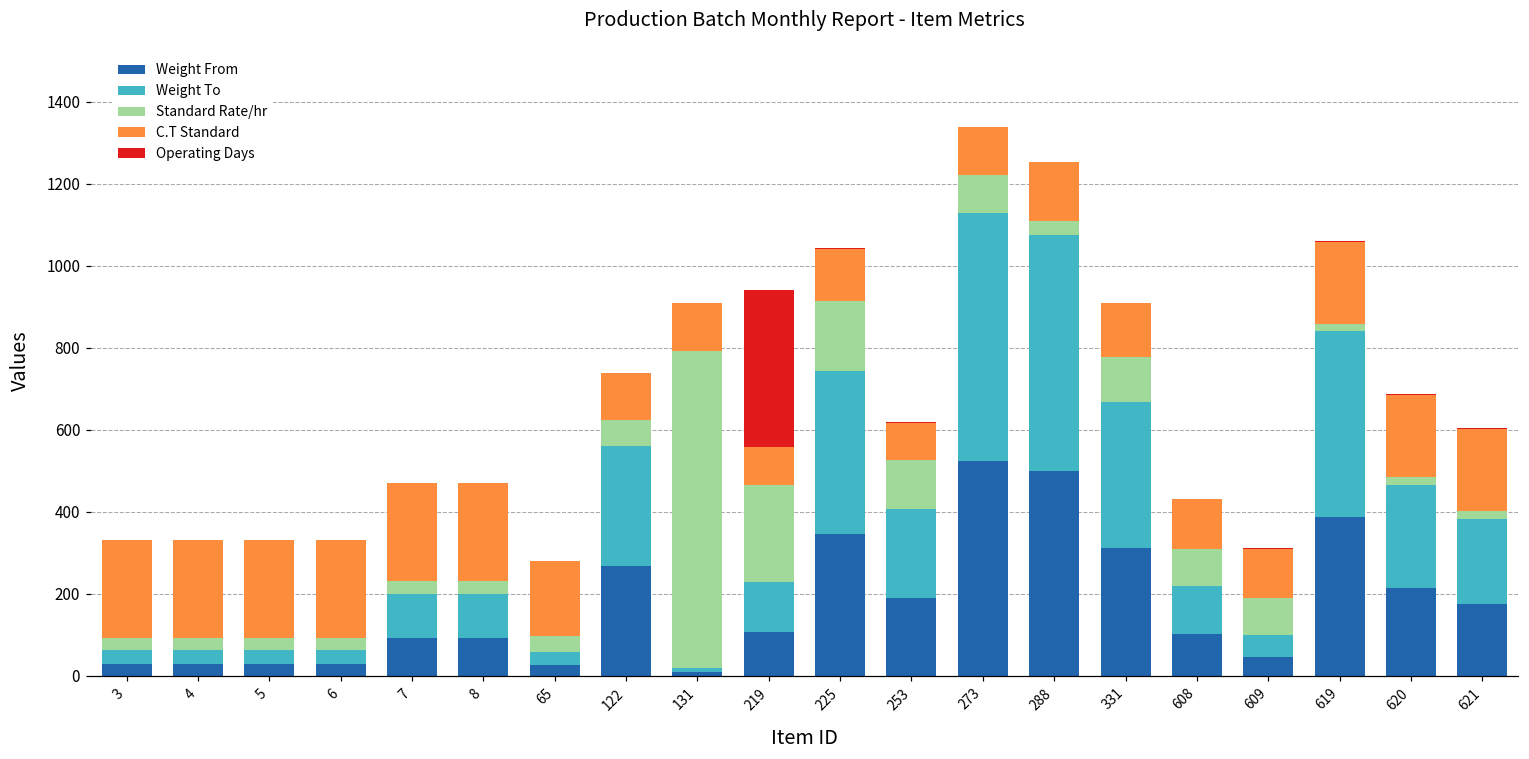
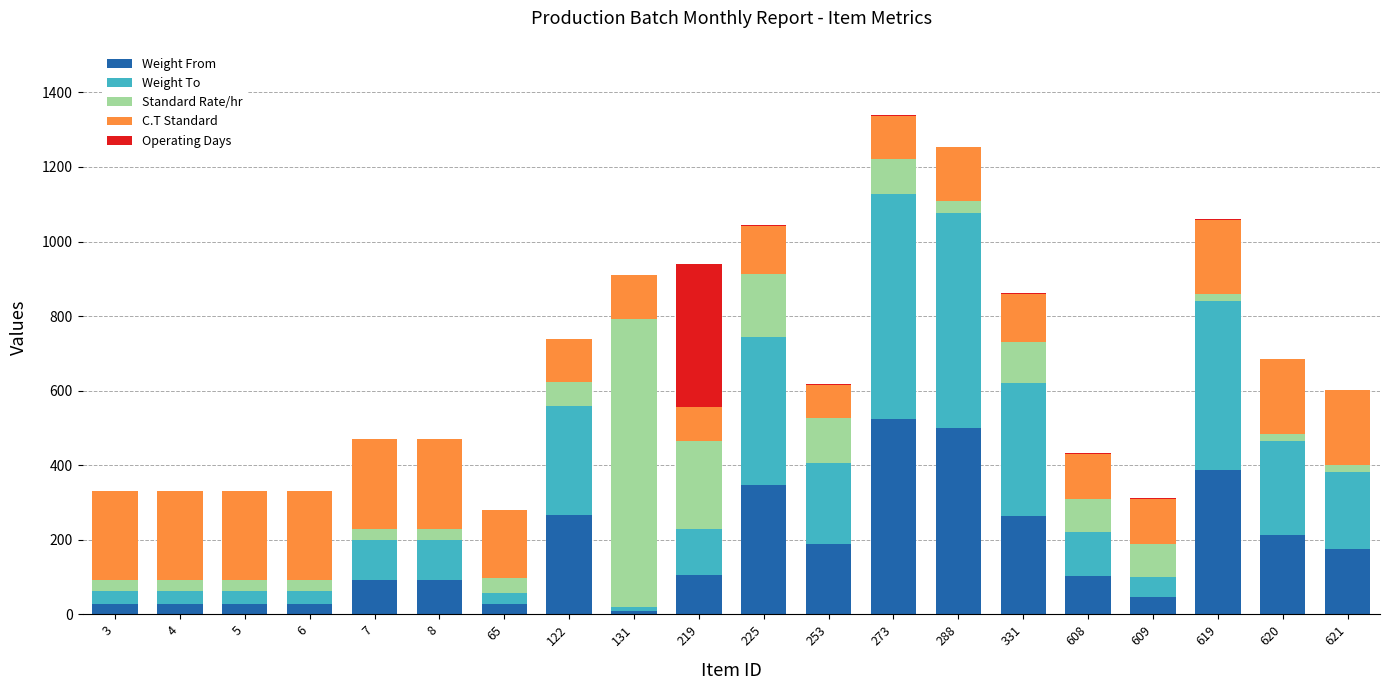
  {
    "Weight From": {
      "3": 30,
      "4": 30,
      "5": 30,
      "6": 30,
      "7": 90,
      "8": 90,
      "65": 30,
      "122": 270,
      "131": 10,
      "219": 110,
      "225": 350,
      "253": 190,
      "273": 520,
      "288": 500,
-     "331": 310,
+     "331": 260,
      "608": 100,
      "609": 50,
      "619": 390,
      "620": 210,
      "621": 180
    },
    "Weight To": {
      "3": 30,
      "4": 30,
      "5": 30,
      "6": 30,
      "7": 110,
      "8": 110,
      "65": 30,
      "122": 290,
      "131": 10,
      "219": 120,
      "225": 400,
      "253": 220,
      "273": 600,
      "288": 580,
      "331": 360,
      "608": 120,
      "609": 50,
      "619": 450,
      "620": 250,
      "621": 210
    },
    "Standard Rate/hr": {
      "3": 30,
      "4": 30,
      "5": 30,
      "6": 30,
      "7": 30,
      "8": 30,
      "65": 40,
      "122": 60,
      "131": 770,
      "219": 240,
      "225": 170,
      "253": 120,
      "273": 90,
      "288": 30,
      "331": 110,
      "608": 90,
      "609": 90,
      "619": 20,
      "620": 20,
      "621": 20
    },
    "C.T Standard": {
      "3": 240,
      "4": 240,
      "5": 240,
      "6": 240,
      "7": 240,
      "8": 240,
      "65": 180,
      "122": 120,
      "131": 120,
      "219": 90,
      "225": 130,
      "253": 90,
      "273": 120,
      "288": 140,
      "331": 130,
      "608": 120,
      "609": 120,
      "619": 200,
      "620": 200,
      "621": 200
    },
    "Operating Days": {
      "3": 0,
      "4": 0,
      "5": 0,
      "6": 0,
      "7": 0,
      "8": 0,
      "65": 0,
      "219": 380,
      "288": 0
    }
  }
